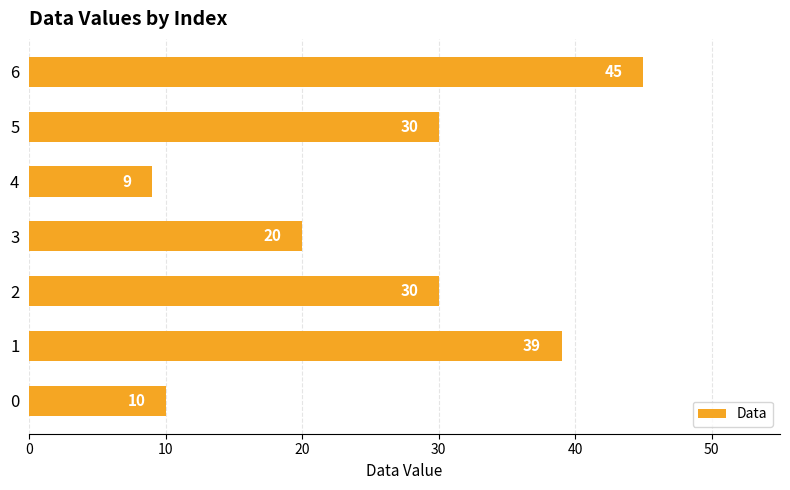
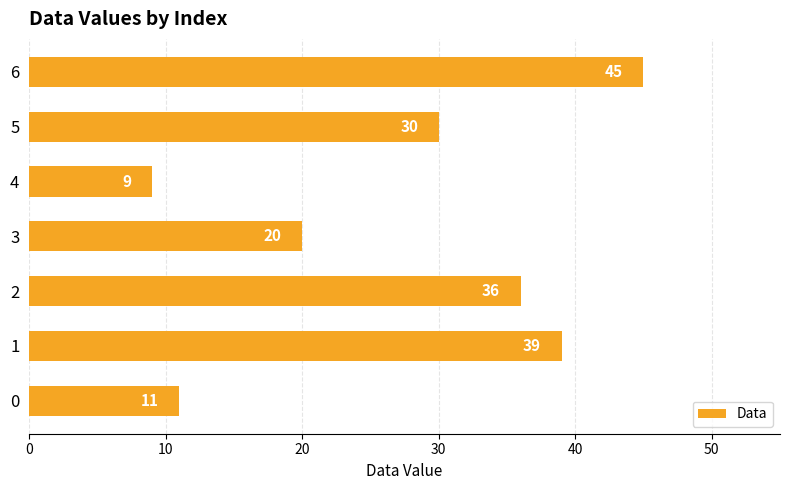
  {
    "6": 45,
    "5": 30,
    "4": 9,
    "3": 20,
-   "2": 30,
+   "2": 36,
    "1": 39,
-   "0": 10
+   "0": 11
  }
